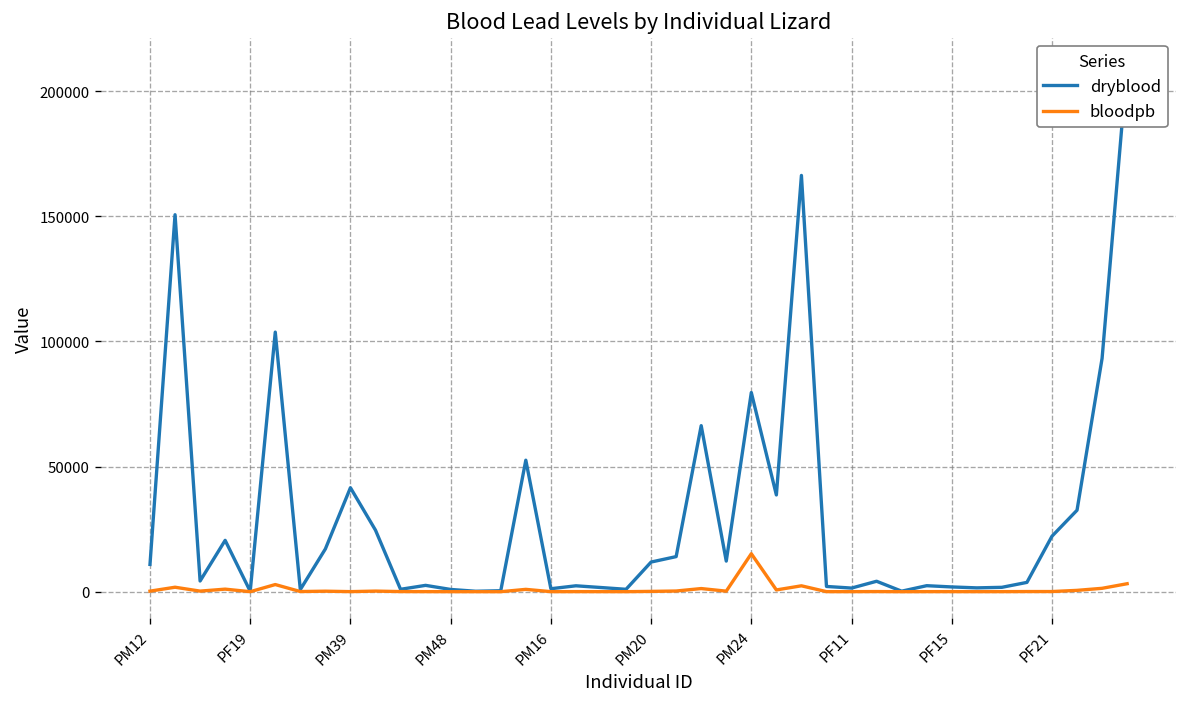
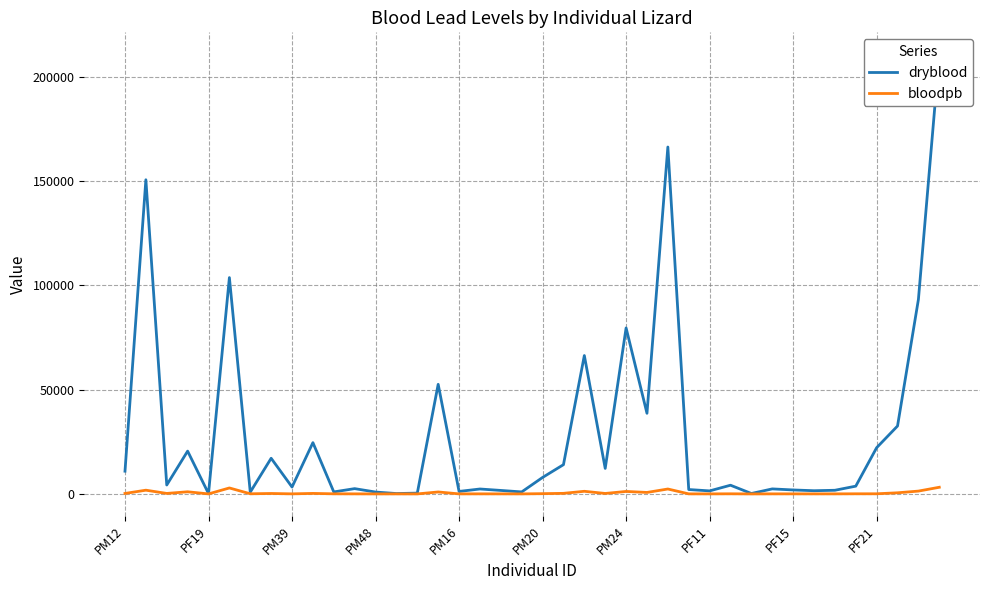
  {
    "dryblood": {
      "PM12": 11000,
-     "PM39": 42000,
-     "PM20": 12000,
+     "PM39": 3000,
+     "PM20": 8000,
      "PM24": 80000,
      "PF11": 1000,
      "PF15": 2000,
      "PF21": 22000
    },
    "bloodpb": {
      "PM12": 0,
      "PM39": 0,
      "PM20": 0,
-     "PM24": 15000,
+     "PM24": 1000,
      "PF11": 0,
      "PF15": 0,
      "PF21": 0
    }
  }
